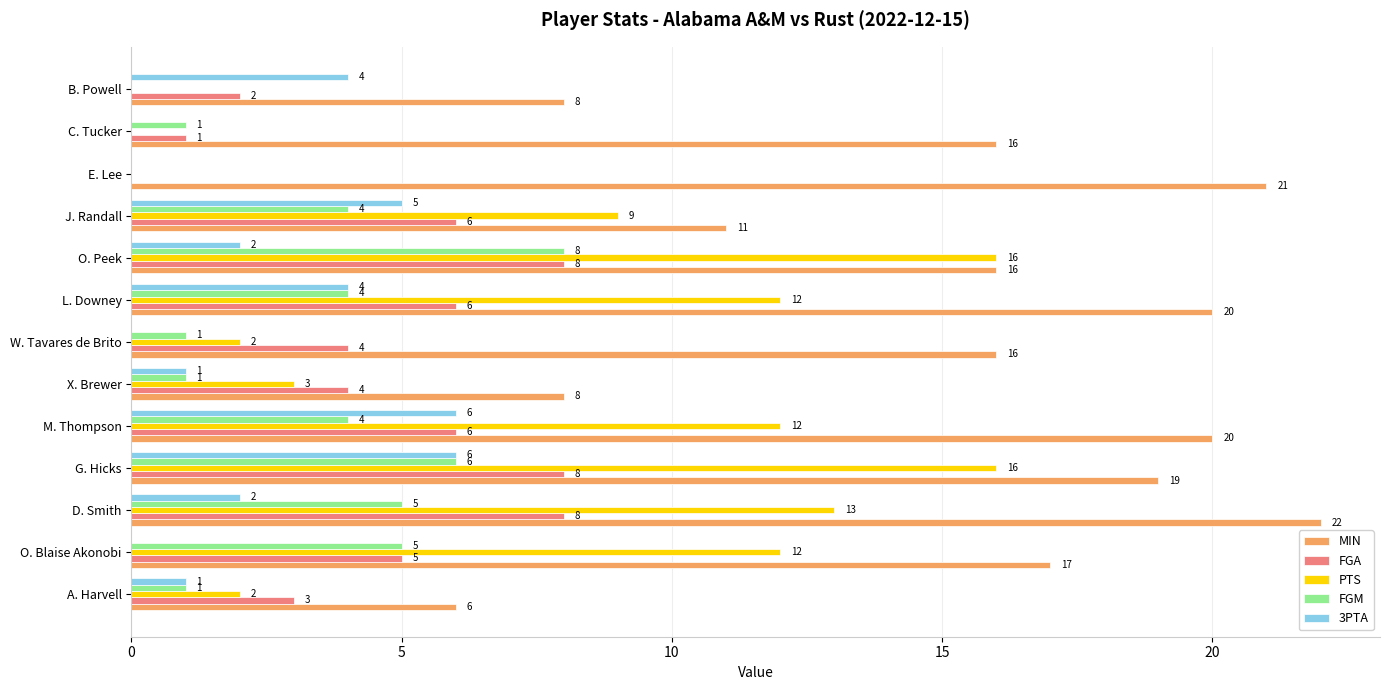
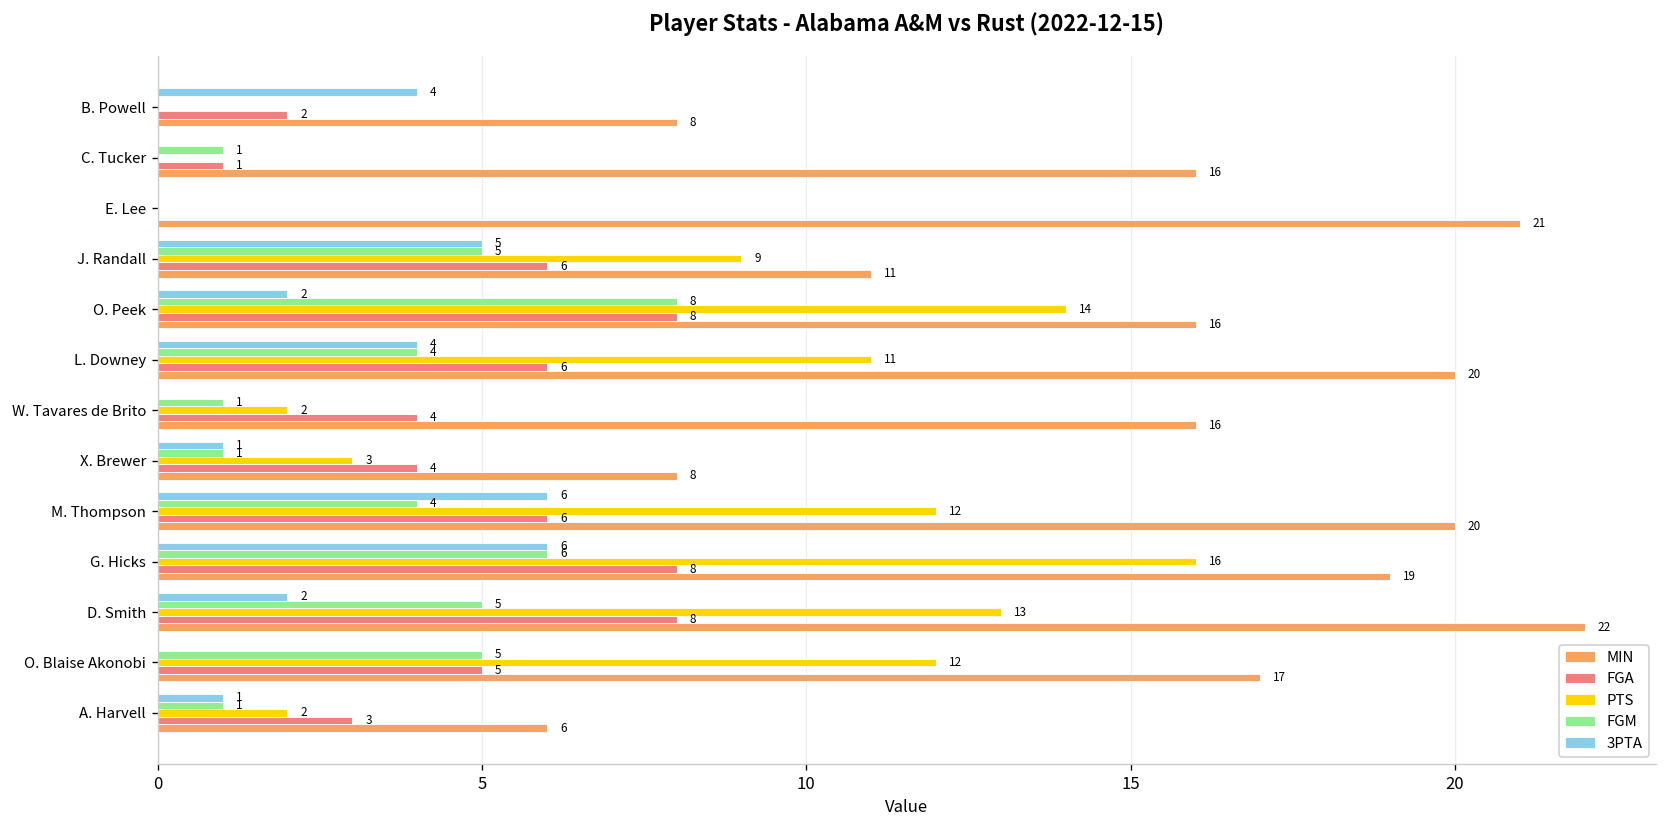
  {
    "PTS": {
      "J. Randall": 9,
-     "O. Peek": 16,
-     "L. Downey": 12,
+     "O. Peek": 14,
+     "L. Downey": 11,
      "W. Tavares de Brito": 2,
      "X. Brewer": 3,
      "M. Thompson": 12,
      "G. Hicks": 16,
      "D. Smith": 13,
      "O. Blaise Akonobi": 12,
      "A. Harvell": 2
    },
    "FGM": {
      "C. Tucker": 1,
-     "J. Randall": 4,
+     "J. Randall": 5,
      "O. Peek": 8,
      "W. Tavares de Brito": 1,
      "M. Thompson": 4,
      "D. Smith": 5,
      "O. Blaise Akonobi": 5
    },
    "3PTA": {
      "B. Powell": 4,
      "J. Randall": 5,
      "O. Peek": 2,
      "M. Thompson": 6,
      "D. Smith": 2
    }
  }
